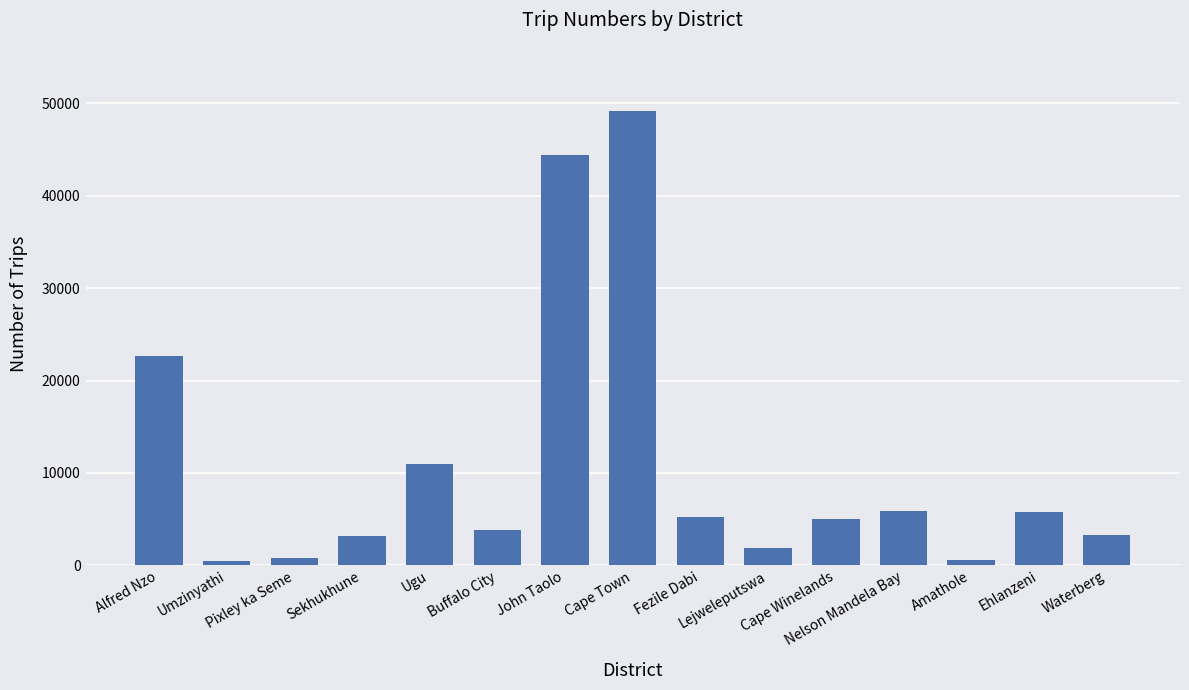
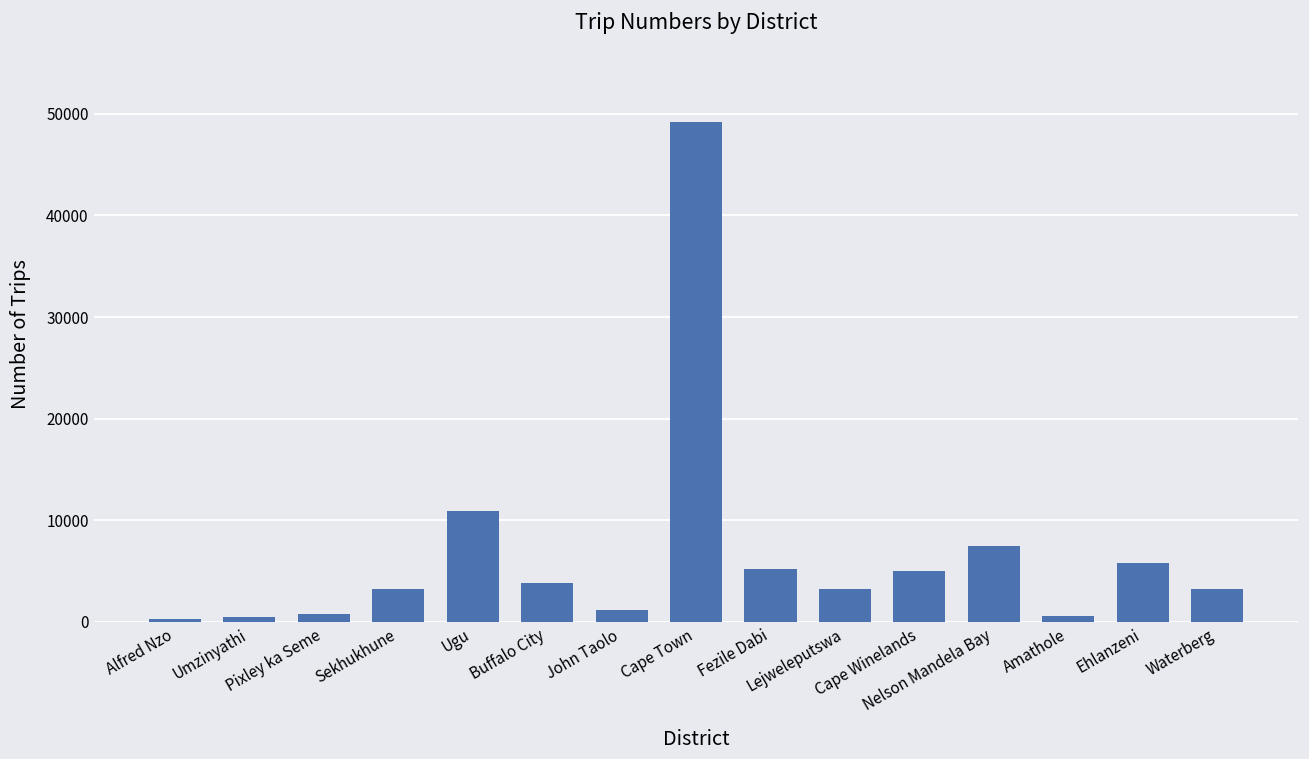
  {
-   "Alfred Nzo": 23000,
+   "Alfred Nzo": 0,
    "Umzinyathi": 1000,
    "Pixley ka Seme": 1000,
    "Sekhukhune": 3000,
    "Ugu": 11000,
    "Buffalo City": 4000,
-   "John Taolo": 44000,
+   "John Taolo": 1000,
    "Cape Town": 49000,
    "Fezile Dabi": 5000,
-   "Lejweleputswa": 2000,
+   "Lejweleputswa": 3000,
    "Cape Winelands": 5000,
-   "Nelson Mandela Bay": 6000,
+   "Nelson Mandela Bay": 7000,
    "Amathole": 1000,
    "Ehlanzeni": 6000,
    "Waterberg": 3000
  }
